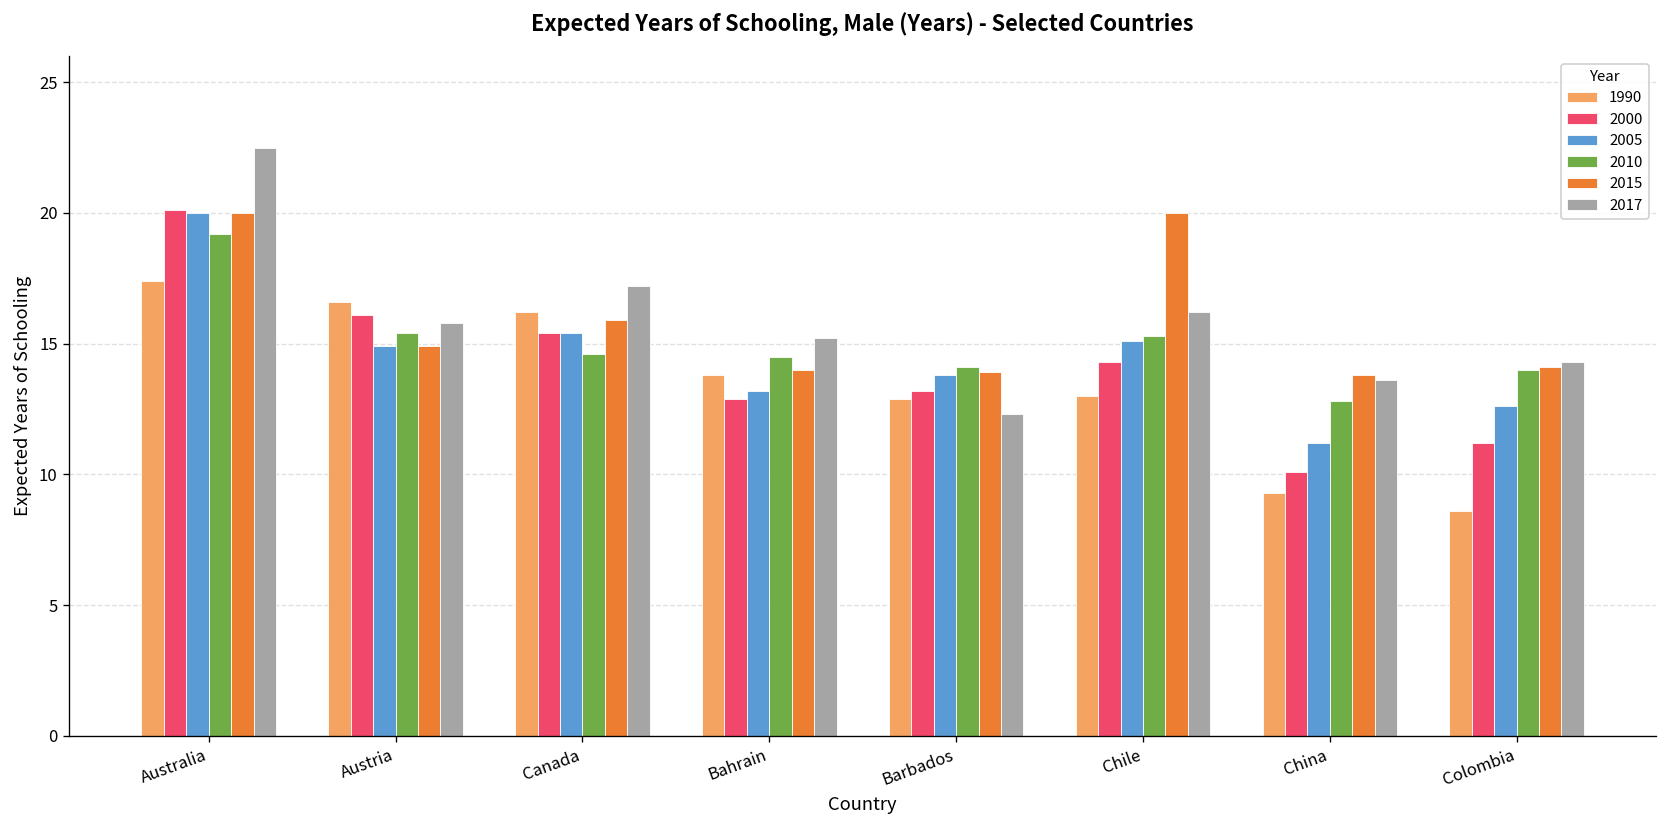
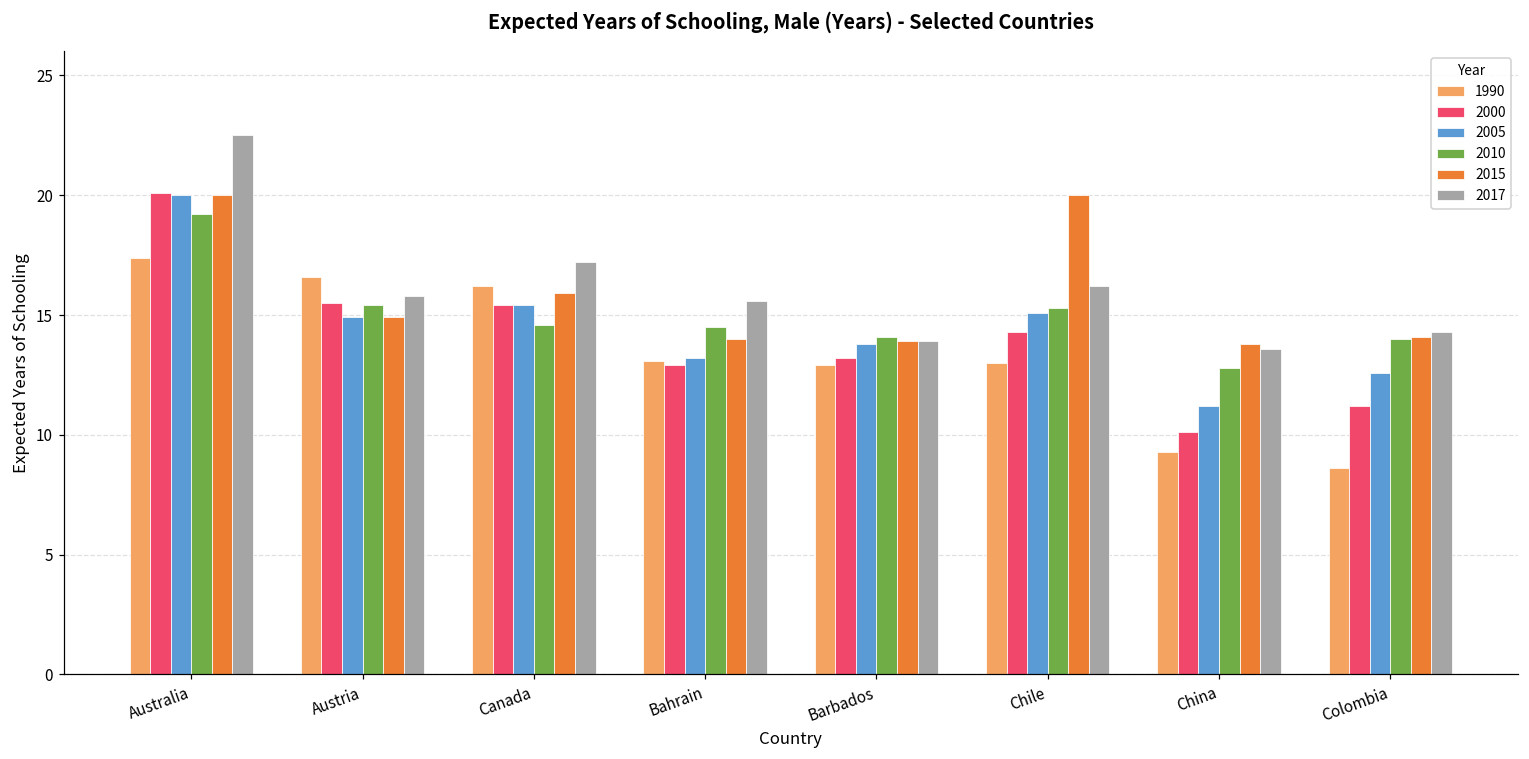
  {
    "1990": {
      "Australia": 17.4,
      "Austria": 16.6,
      "Canada": 16.2,
-     "Bahrain": 13.8,
+     "Bahrain": 13.1,
      "Barbados": 12.9,
      "Chile": 13.0,
      "China": 9.3,
      "Colombia": 8.6
    },
    "2000": {
      "Australia": 20.1,
-     "Austria": 16.1,
+     "Austria": 15.5,
      "Canada": 15.4,
      "Bahrain": 12.9,
      "Barbados": 13.2,
      "Chile": 14.3,
      "China": 10.1,
      "Colombia": 11.2
    },
    "2005": {
      "Australia": 20.0,
      "Austria": 14.9,
      "Canada": 15.4,
      "Bahrain": 13.2,
      "Barbados": 13.8,
      "Chile": 15.1,
      "China": 11.2,
      "Colombia": 12.6
    },
    "2010": {
      "Australia": 19.2,
      "Austria": 15.4,
      "Canada": 14.6,
      "Bahrain": 14.5,
      "Barbados": 14.1,
      "Chile": 15.3,
      "China": 12.8,
      "Colombia": 14.0
    },
    "2015": {
      "Australia": 20.0,
      "Austria": 14.9,
      "Canada": 15.9,
      "Bahrain": 14.0,
      "Barbados": 13.9,
      "Chile": 20.0,
      "China": 13.8,
      "Colombia": 14.1
    },
    "2017": {
      "Australia": 22.5,
      "Austria": 15.8,
      "Canada": 17.2,
-     "Bahrain": 15.2,
-     "Barbados": 12.3,
+     "Bahrain": 15.6,
+     "Barbados": 13.9,
      "Chile": 16.2,
      "China": 13.6,
      "Colombia": 14.3
    }
  }
